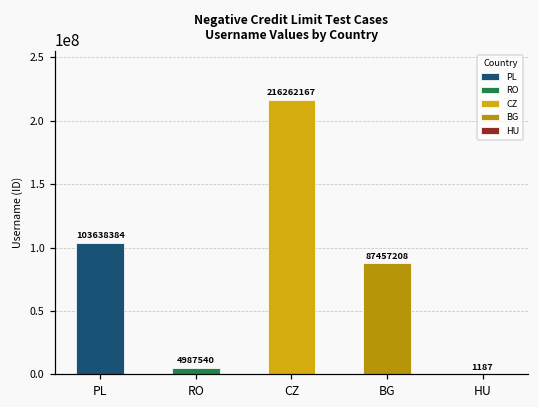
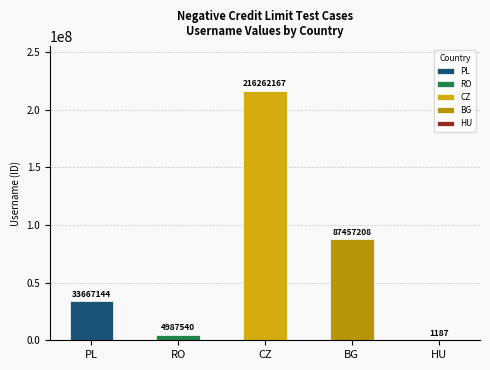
  {
-   "PL": 103638384,
+   "PL": 33667144,
    "RO": 4987540,
    "CZ": 216262167,
    "BG": 87457208,
    "HU": 1187
  }
